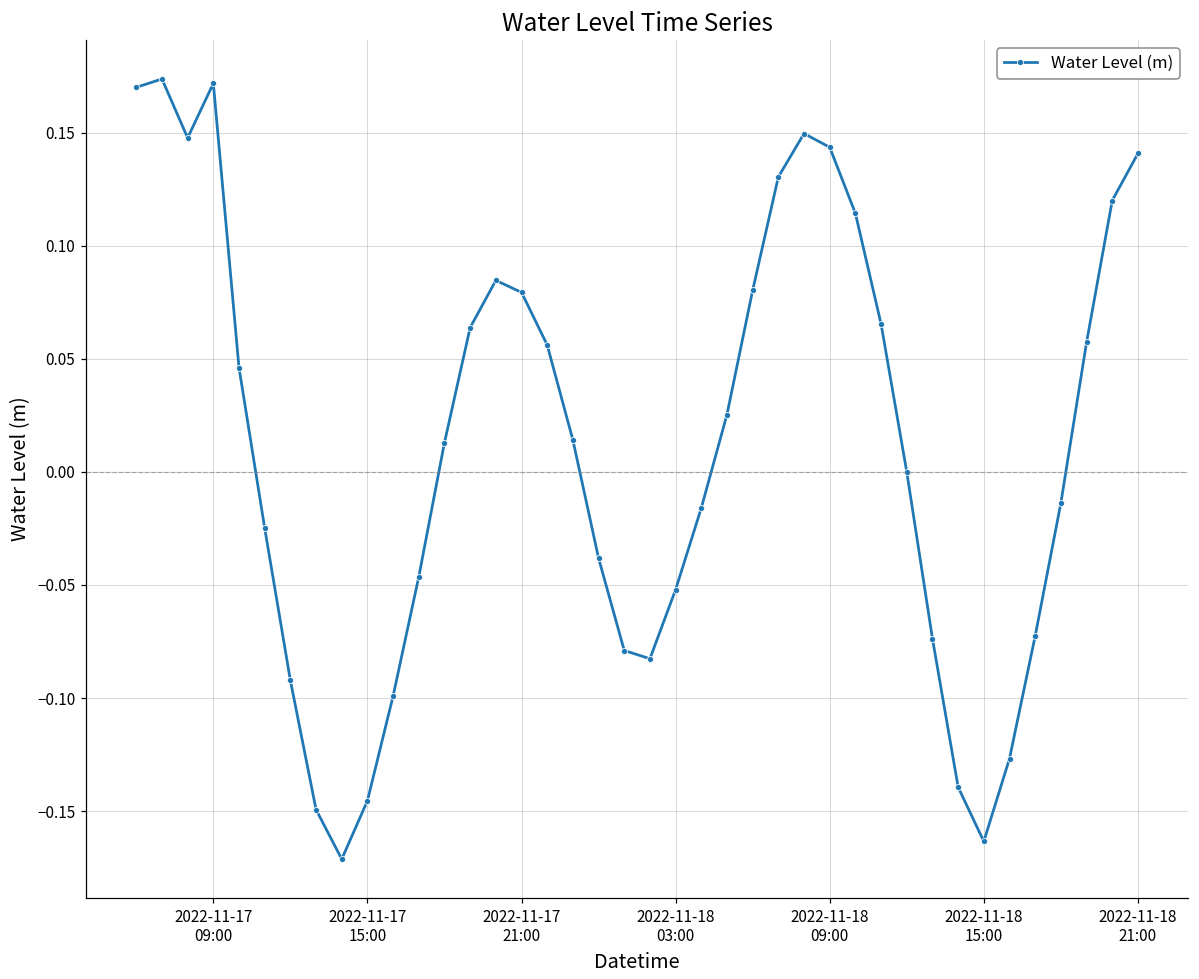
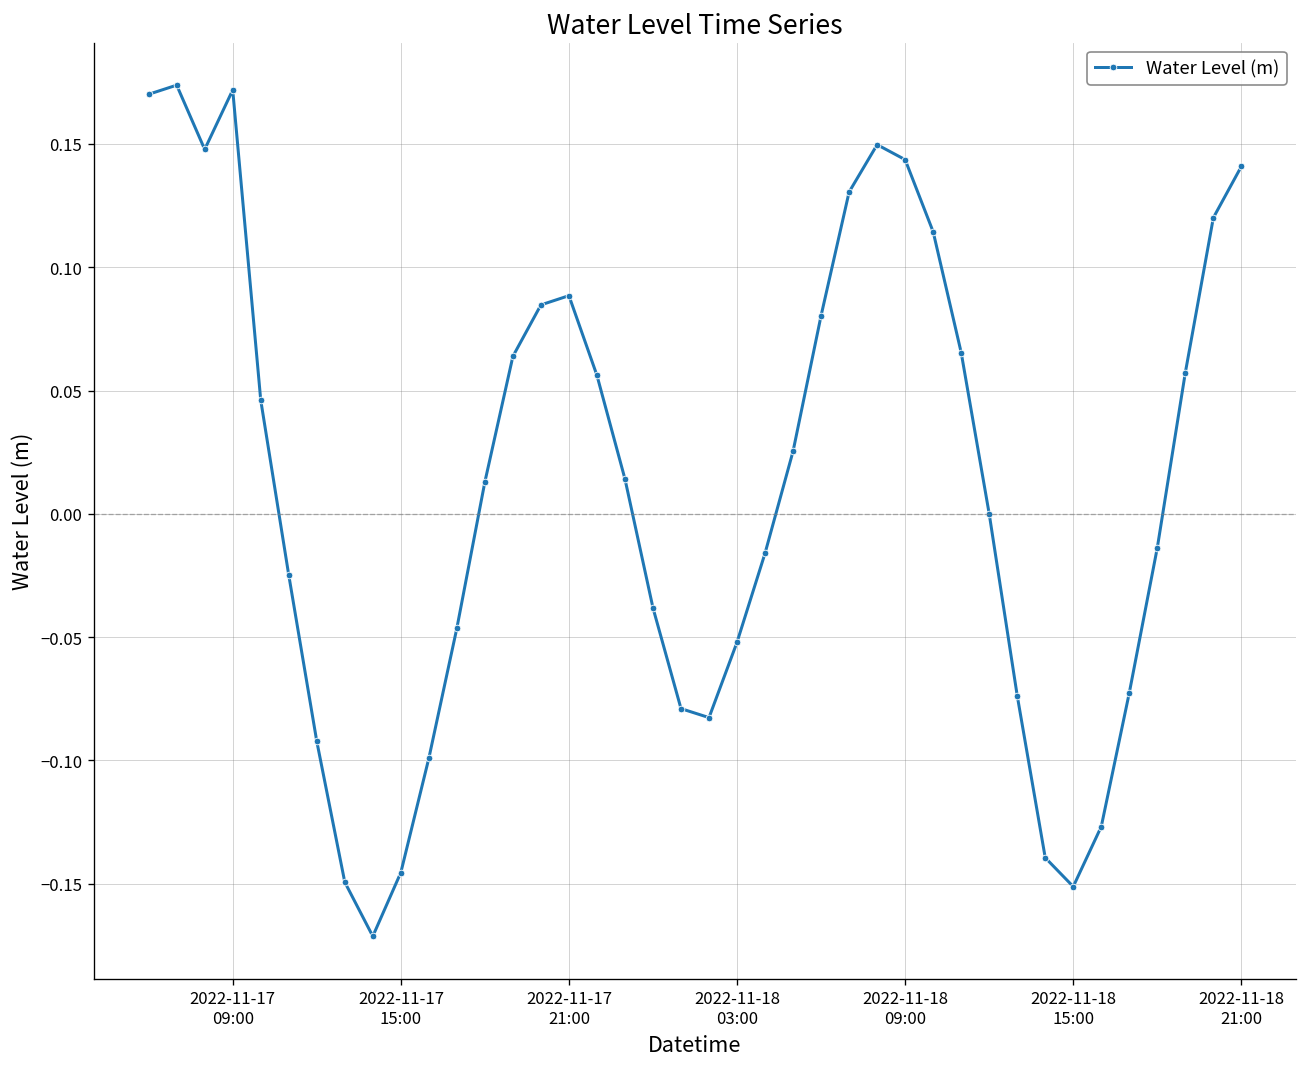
  {
    "2022-11-17 09:00": 0.172,
    "2022-11-17 15:00": -0.145,
-   "2022-11-17 21:00": 0.079,
+   "2022-11-17 21:00": 0.088,
    "2022-11-18 03:00": -0.052,
    "2022-11-18 09:00": 0.144,
-   "2022-11-18 15:00": -0.163,
+   "2022-11-18 15:00": -0.151,
    "2022-11-18 21:00": 0.141
  }
